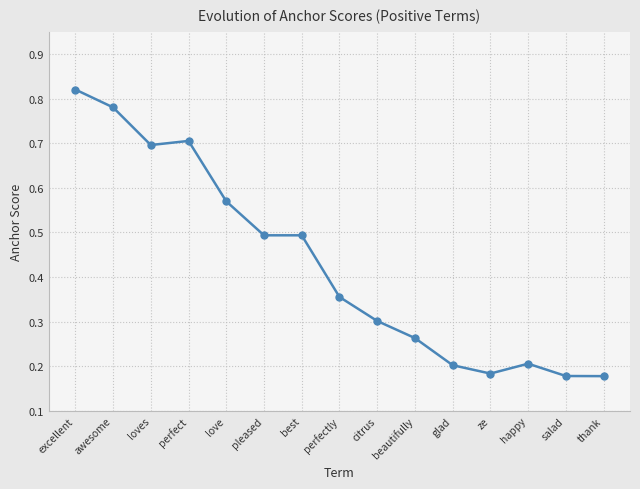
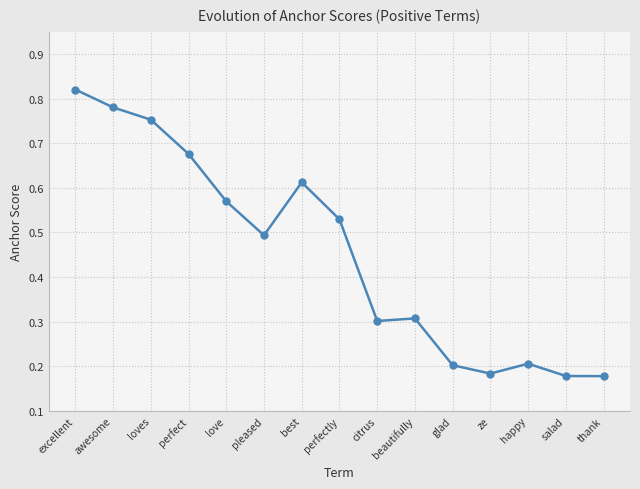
  {
    "excellent": 0.82,
    "awesome": 0.78,
-   "loves": 0.70,
-   "perfect": 0.71,
+   "loves": 0.75,
+   "perfect": 0.68,
    "love": 0.57,
    "pleased": 0.49,
-   "best": 0.49,
-   "perfectly": 0.36,
+   "best": 0.61,
+   "perfectly": 0.53,
    "citrus": 0.30,
-   "beautifully": 0.26,
+   "beautifully": 0.31,
    "glad": 0.20,
    "ze": 0.18,
    "happy": 0.21,
    "salad": 0.18,
    "thank": 0.18
  }
